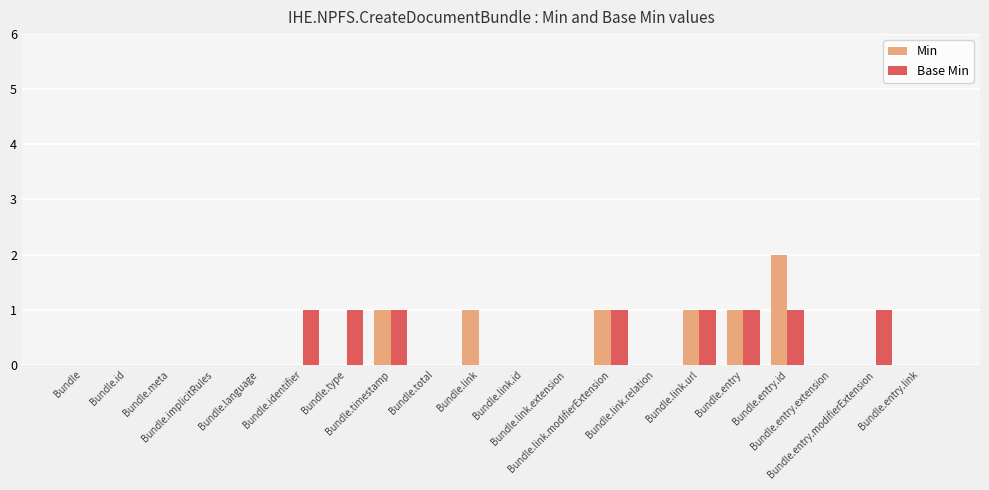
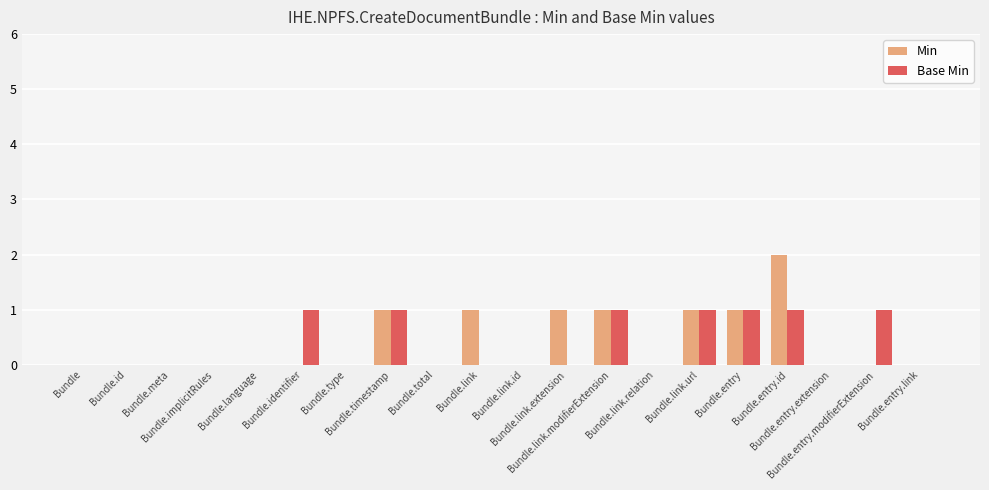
  {
    "Min": {
      "Bundle": 0,
      "Bundle.id": 0,
      "Bundle.meta": 0,
      "Bundle.implicitRules": 0,
      "Bundle.language": 0,
      "Bundle.identifier": 0,
      "Bundle.type": 0,
      "Bundle.timestamp": 1,
      "Bundle.total": 0,
      "Bundle.link": 1,
      "Bundle.link.id": 0,
-     "Bundle.link.extension": 0,
+     "Bundle.link.extension": 1,
      "Bundle.link.modifierExtension": 1,
      "Bundle.link.relation": 0,
      "Bundle.link.url": 1,
      "Bundle.entry": 1,
      "Bundle.entry.id": 2,
      "Bundle.entry.extension": 0,
      "Bundle.entry.modifierExtension": 0,
      "Bundle.entry.link": 0
    },
    "Base Min": {
      "Bundle": 0,
      "Bundle.id": 0,
      "Bundle.meta": 0,
      "Bundle.implicitRules": 0,
      "Bundle.language": 0,
      "Bundle.identifier": 1,
-     "Bundle.type": 1,
+     "Bundle.type": 0,
      "Bundle.timestamp": 1,
      "Bundle.total": 0,
      "Bundle.link": 0,
      "Bundle.link.id": 0,
      "Bundle.link.extension": 0,
      "Bundle.link.modifierExtension": 1,
      "Bundle.link.relation": 0,
      "Bundle.link.url": 1,
      "Bundle.entry": 1,
      "Bundle.entry.id": 1,
      "Bundle.entry.extension": 0,
      "Bundle.entry.modifierExtension": 1,
      "Bundle.entry.link": 0
    }
  }
